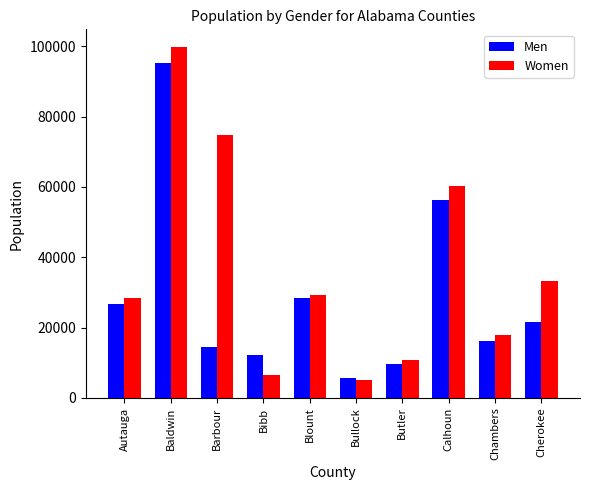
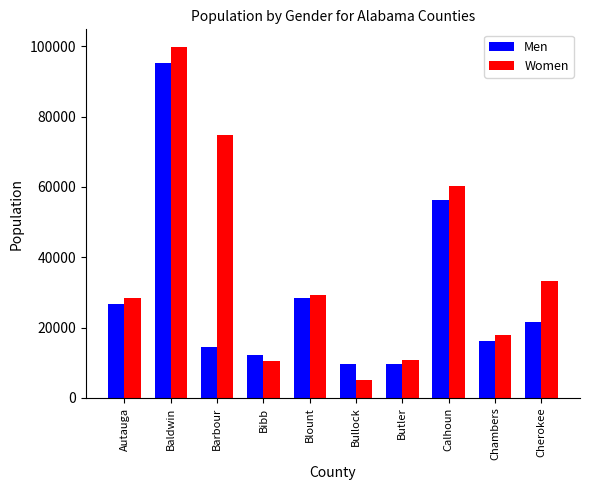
  {
    "Men": {
      "Autauga": 27000,
      "Baldwin": 95000,
      "Barbour": 14000,
      "Bibb": 12000,
      "Blount": 29000,
-     "Bullock": 6000,
+     "Bullock": 9000,
      "Butler": 10000,
      "Calhoun": 56000,
      "Chambers": 16000,
      "Cherokee": 21000
    },
    "Women": {
      "Autauga": 28000,
      "Baldwin": 100000,
      "Barbour": 75000,
-     "Bibb": 7000,
+     "Bibb": 11000,
      "Blount": 29000,
      "Bullock": 5000,
      "Butler": 11000,
      "Calhoun": 60000,
      "Chambers": 18000,
      "Cherokee": 33000
    }
  }
